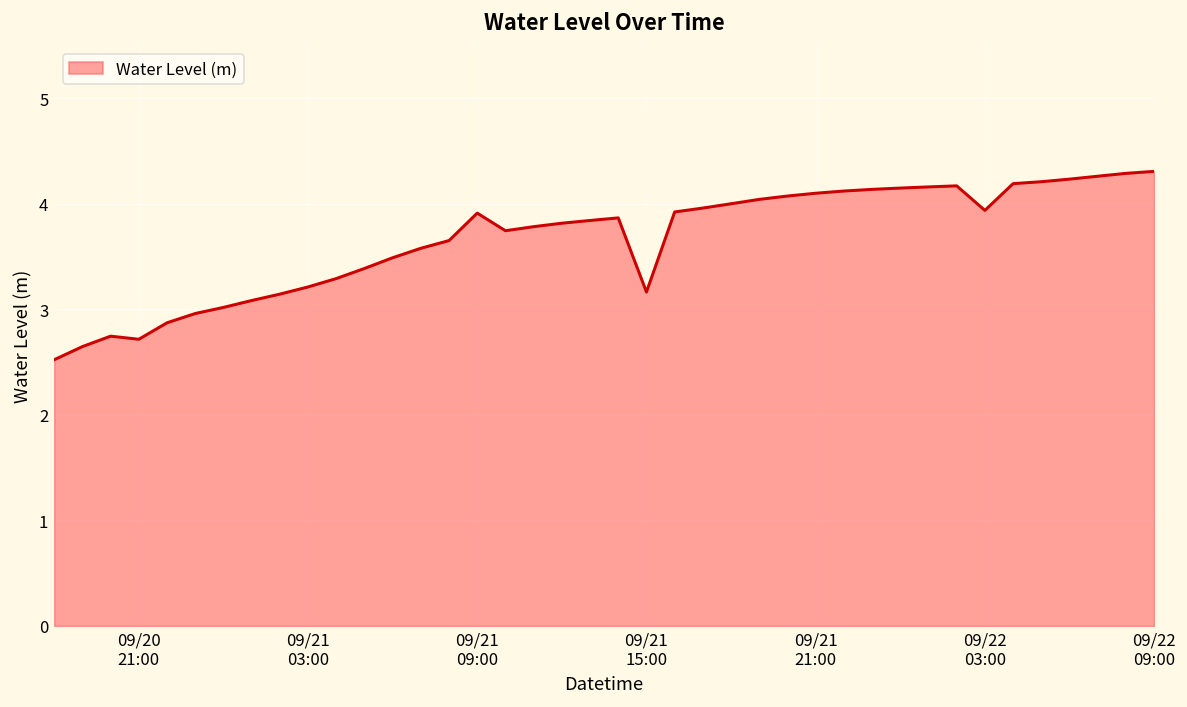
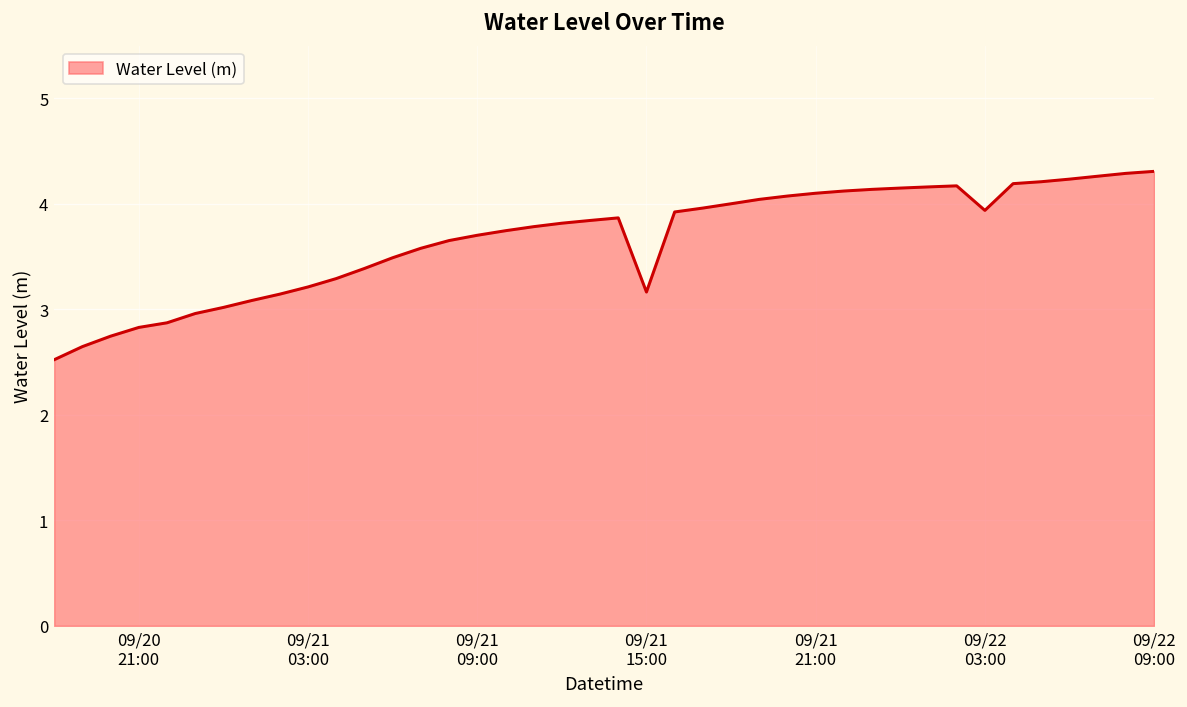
  {
-   "09/20 21:00": 2.7,
+   "09/20 21:00": 2.8,
    "09/21 03:00": 3.2,
-   "09/21 09:00": 3.9,
+   "09/21 09:00": 3.7,
    "09/21 15:00": 3.2,
    "09/21 21:00": 4.1,
    "09/22 03:00": 3.9,
    "09/22 09:00": 4.3
  }
